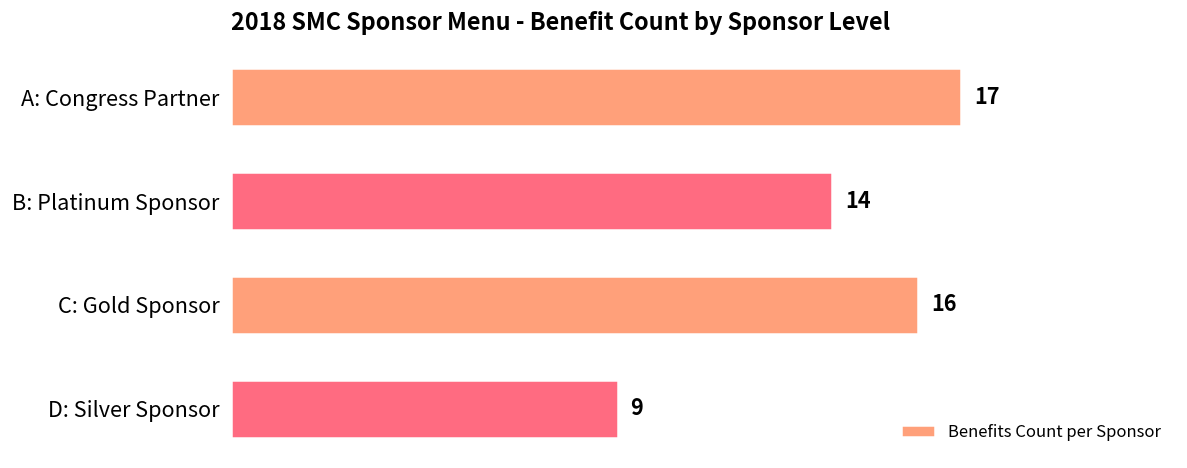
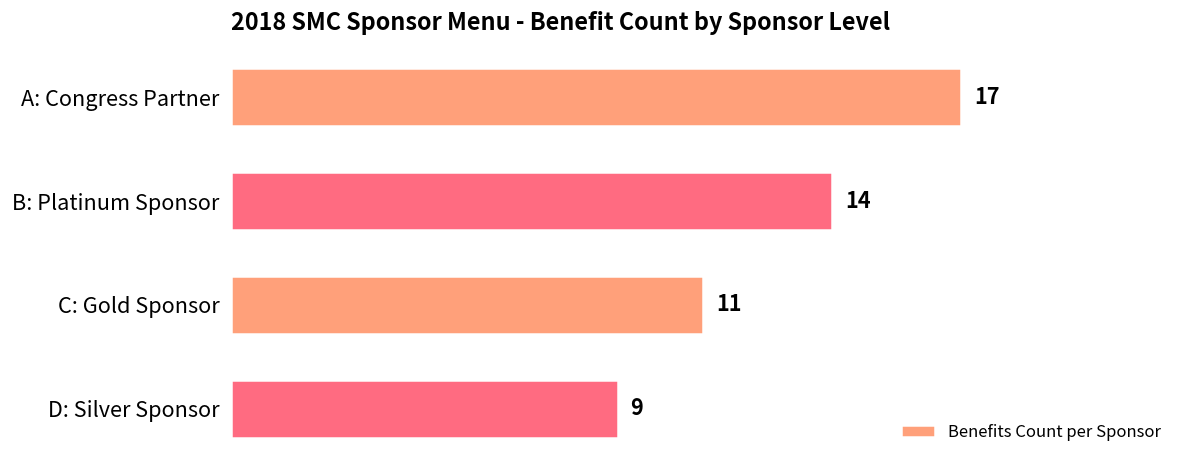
  {
    "A: Congress Partner": 17,
    "B: Platinum Sponsor": 14,
-   "C: Gold Sponsor": 16,
+   "C: Gold Sponsor": 11,
    "D: Silver Sponsor": 9
  }
